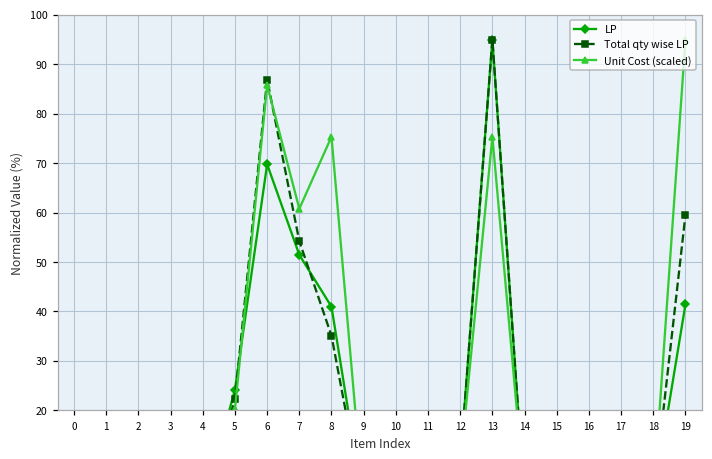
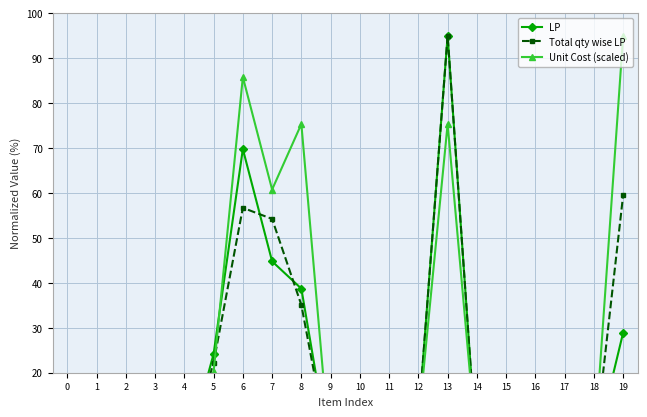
  {
    "LP": {
      "5": 24,
      "6": 70,
-     "7": 51,
-     "8": 41,
-     "19": 41
+     "7": 45,
+     "8": 39,
+     "19": 29
    },
    "Total qty wise LP": {
      "5": 22,
-     "6": 87,
+     "6": 57,
      "7": 54,
      "8": 35,
      "19": 60
    },
    "Unit Cost (scaled)": {
      "5": 20,
      "6": 86,
      "7": 61,
      "8": 75,
      "13": 75
    }
  }
